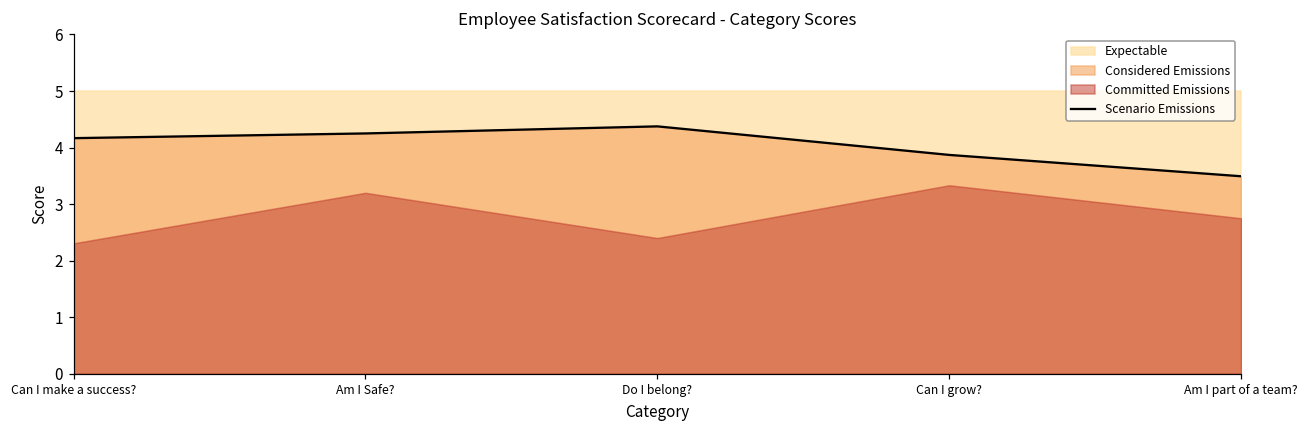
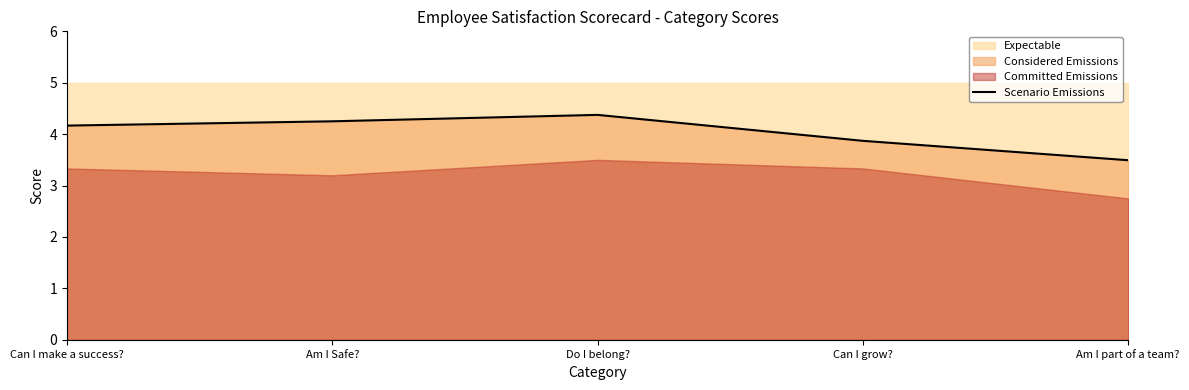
  {
    "Expectable": {
      "Can I make a success?": 5.0,
      "Am I Safe?": 5.0,
      "Do I belong?": 5.0,
      "Can I grow?": 5.0,
      "Am I part of a team?": 5.0
    },
    "Considered Emissions": {
      "Can I make a success?": 4.2,
      "Am I Safe?": 4.3,
      "Do I belong?": 4.4,
      "Can I grow?": 3.9,
      "Am I part of a team?": 3.5
    },
    "Committed Emissions": {
-     "Can I make a success?": 2.3,
+     "Can I make a success?": 3.3,
      "Am I Safe?": 3.2,
-     "Do I belong?": 2.4,
+     "Do I belong?": 3.5,
      "Can I grow?": 3.3,
      "Am I part of a team?": 2.8
    }
  }
